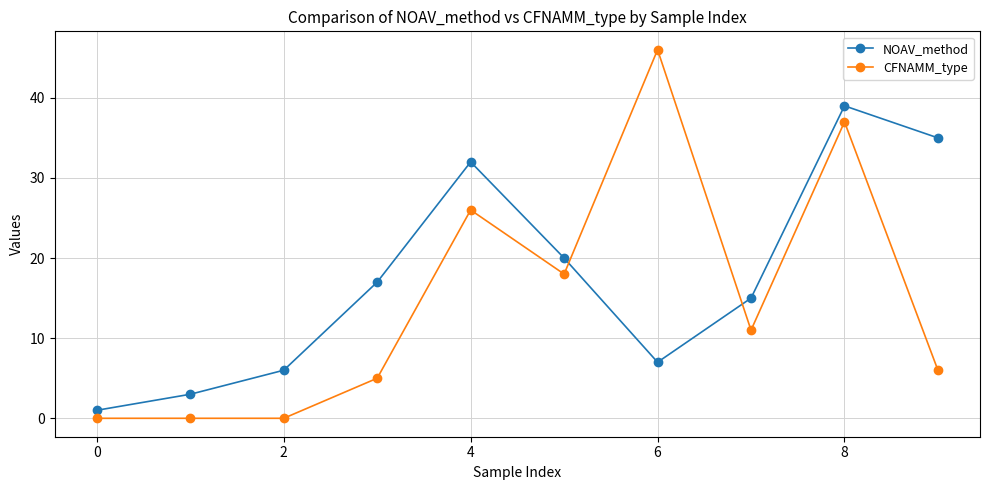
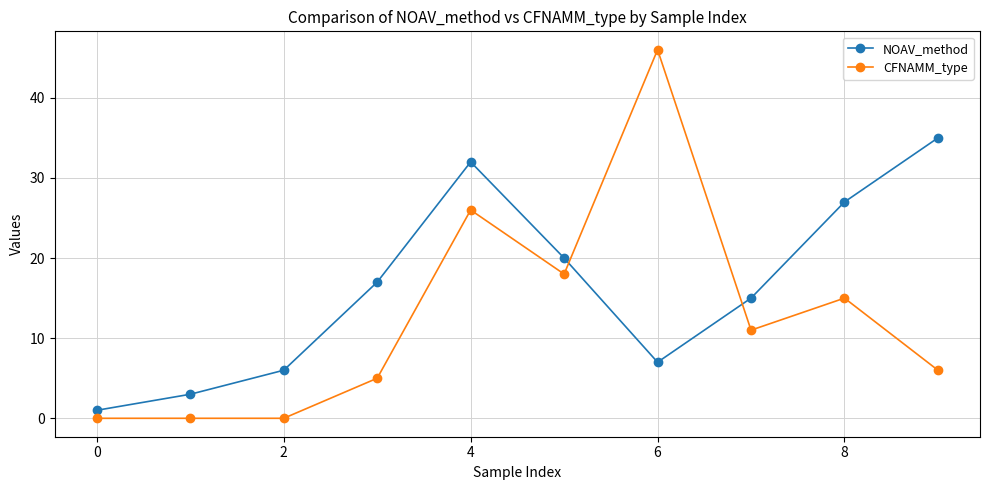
  {
    "NOAV_method": {
      "0": 1,
      "2": 6,
      "4": 32,
      "6": 7,
-     "8": 39
+     "8": 27
    },
    "CFNAMM_type": {
      "0": 0,
      "2": 0,
      "4": 26,
      "6": 46,
-     "8": 37
+     "8": 15
    }
  }
